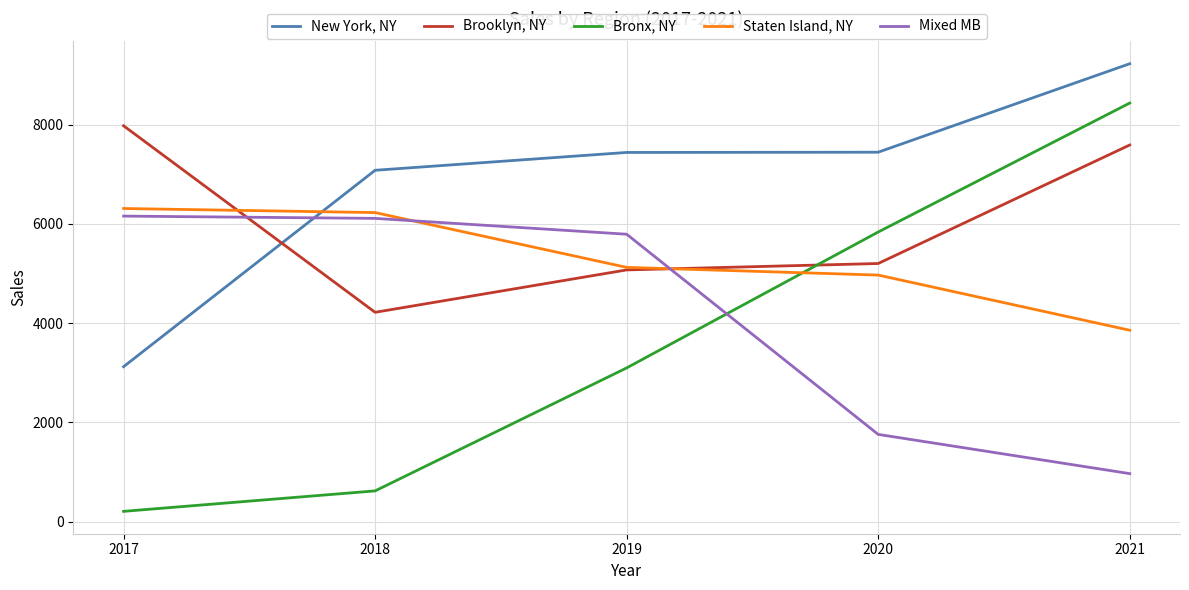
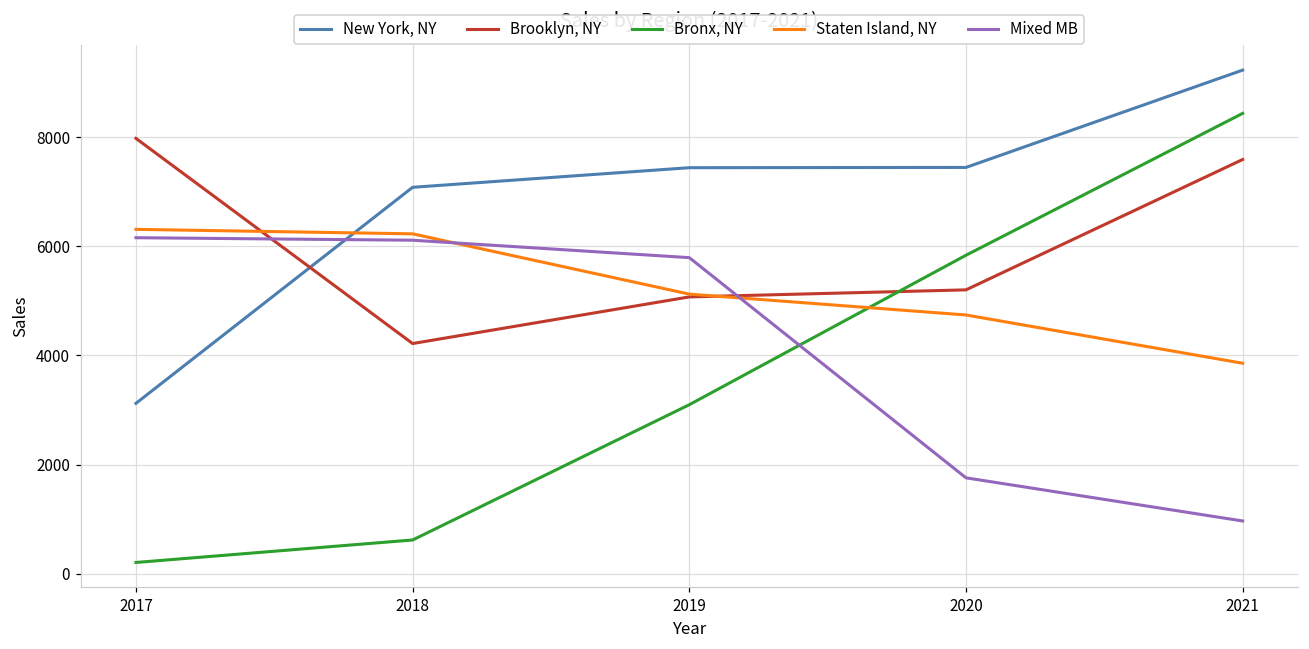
  {
    "New York, NY": {
      "2017": 3100,
      "2018": 7100,
      "2019": 7400,
      "2020": 7400,
      "2021": 9200
    },
    "Brooklyn, NY": {
      "2017": 8000,
      "2018": 4200,
      "2020": 5200,
      "2021": 7600
    },
    "Bronx, NY": {
      "2017": 200,
      "2018": 600,
      "2019": 3100,
      "2020": 5800,
      "2021": 8400
    },
    "Staten Island, NY": {
      "2017": 6300,
      "2018": 6200,
-     "2020": 5000,
+     "2020": 4700,
      "2021": 3900
    },
    "Mixed MB": {
      "2017": 6200,
      "2018": 6100,
      "2019": 5800,
      "2020": 1800,
      "2021": 1000
    }
  }
